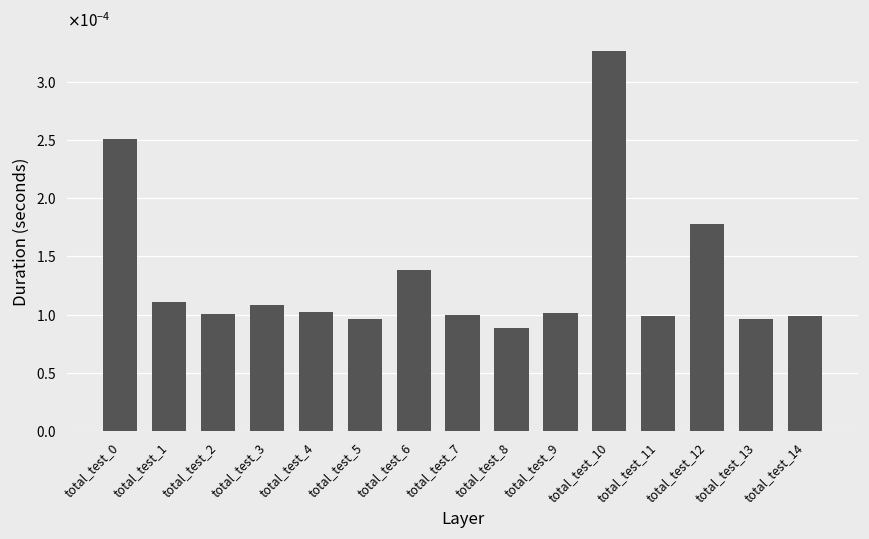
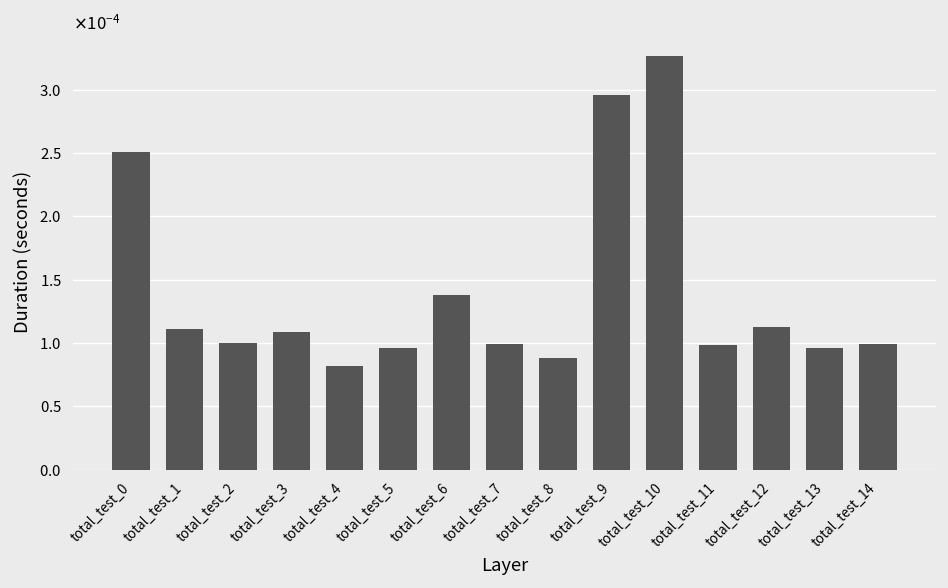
  {
    "total_test_0": 0.000251,
    "total_test_1": 0.000111,
    "total_test_2": 0.000100,
    "total_test_3": 0.000108,
-   "total_test_4": 0.000102,
+   "total_test_4": 0.000082,
    "total_test_5": 0.000096,
    "total_test_6": 0.000138,
    "total_test_7": 0.000099,
    "total_test_8": 0.000088,
-   "total_test_9": 0.000102,
+   "total_test_9": 0.000296,
    "total_test_10": 0.000327,
    "total_test_11": 0.000099,
-   "total_test_12": 0.000178,
+   "total_test_12": 0.000113,
    "total_test_13": 0.000096,
    "total_test_14": 0.000099
  }
